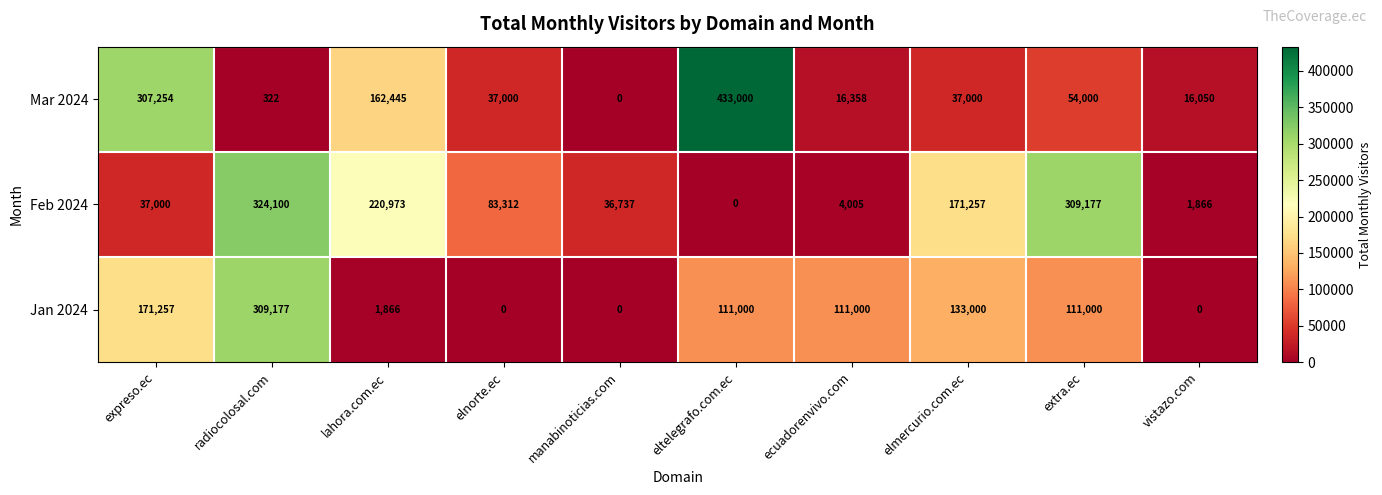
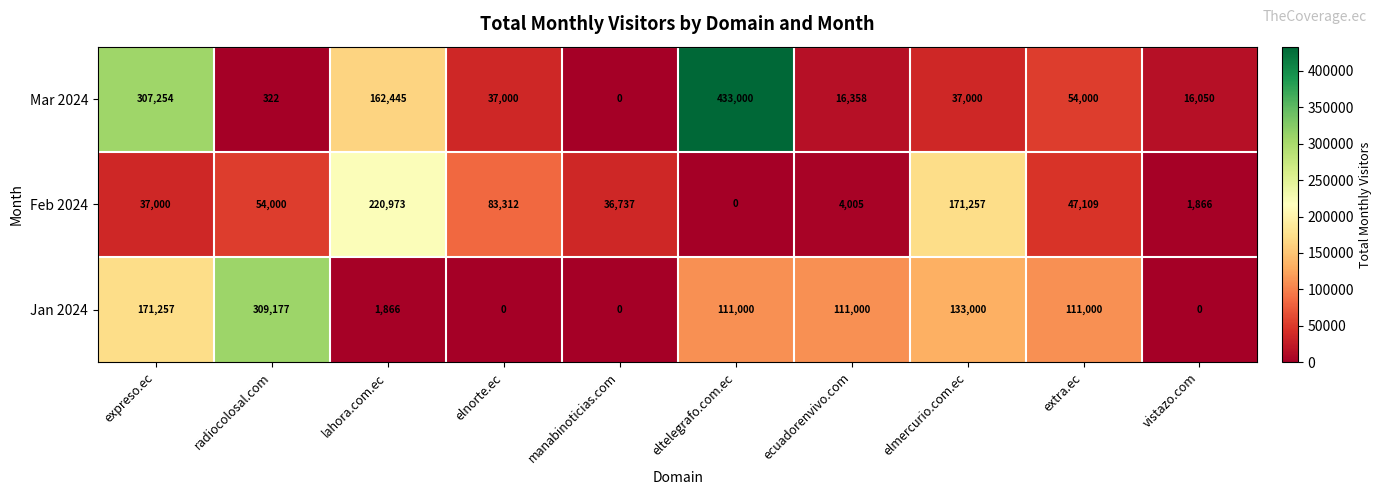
  {
    "Mar 2024": {
      "expreso.ec": "307,254",
      "radiocolosal.com": "322",
      "lahora.com.ec": "162,445",
      "elnorte.ec": "37,000",
      "manabinoticias.com": "0",
      "eltelegrafo.com.ec": "433,000",
      "ecuadorenvivo.com": "16,358",
      "elmercurio.com.ec": "37,000",
      "extra.ec": "54,000",
      "vistazo.com": "16,050"
    },
    "Feb 2024": {
      "expreso.ec": "37,000",
-     "radiocolosal.com": "324,100",
+     "radiocolosal.com": "54,000",
      "lahora.com.ec": "220,973",
      "elnorte.ec": "83,312",
      "manabinoticias.com": "36,737",
      "eltelegrafo.com.ec": "0",
      "ecuadorenvivo.com": "4,005",
      "elmercurio.com.ec": "171,257",
-     "extra.ec": "309,177",
+     "extra.ec": "47,109",
      "vistazo.com": "1,866"
    },
    "Jan 2024": {
      "expreso.ec": "171,257",
      "radiocolosal.com": "309,177",
      "lahora.com.ec": "1,866",
      "elnorte.ec": "0",
      "manabinoticias.com": "0",
      "eltelegrafo.com.ec": "111,000",
      "ecuadorenvivo.com": "111,000",
      "elmercurio.com.ec": "133,000",
      "extra.ec": "111,000",
      "vistazo.com": "0"
    }
  }
